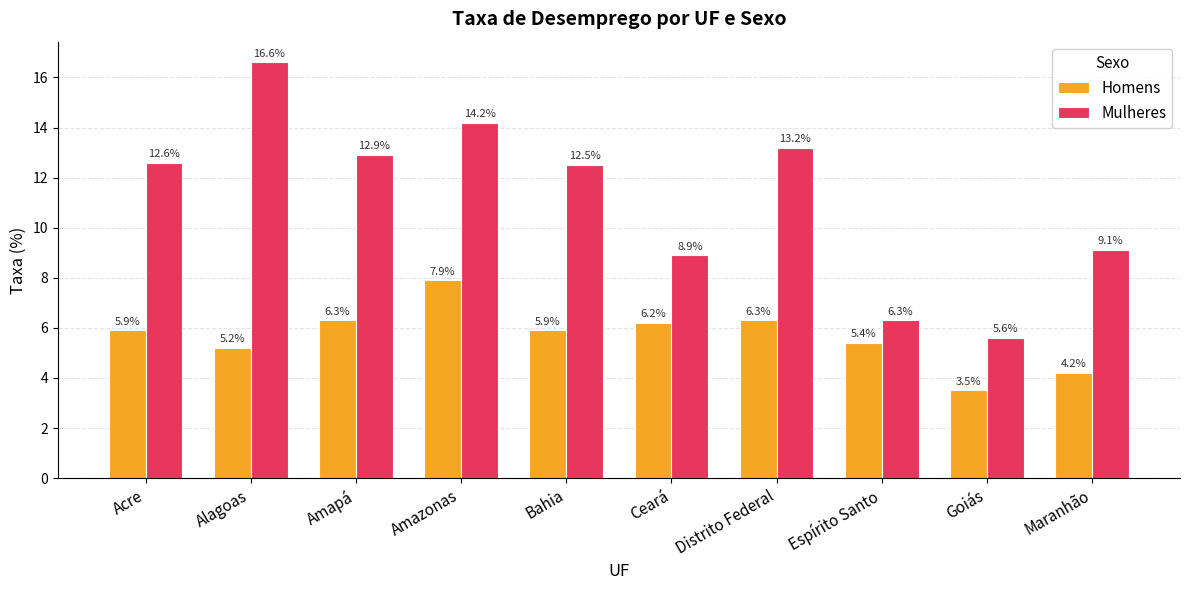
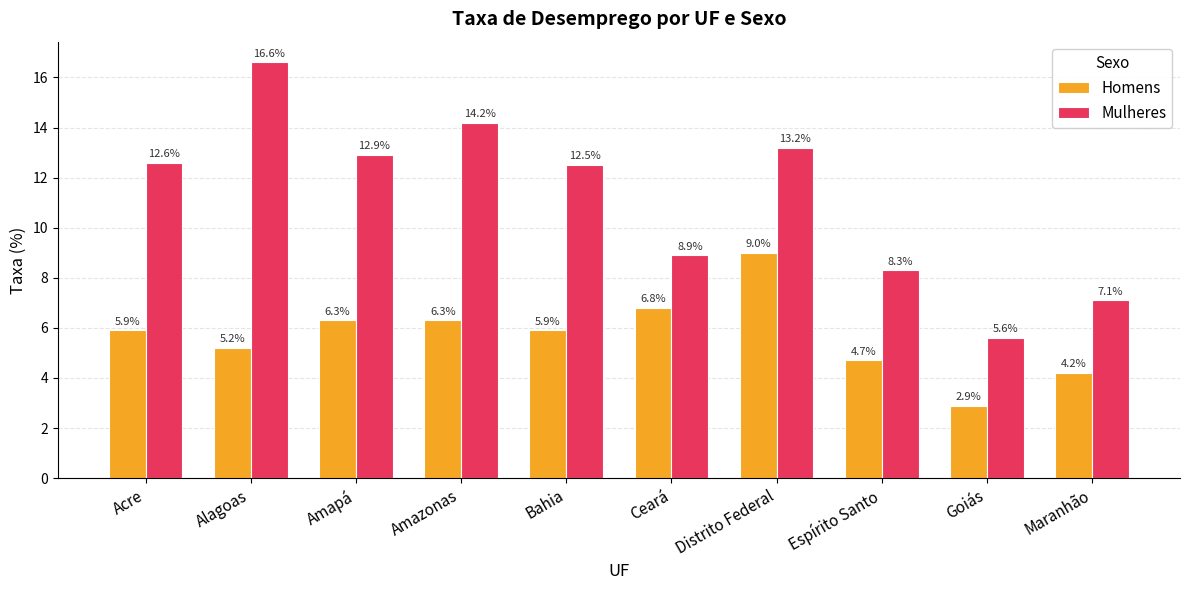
  {
    "Homens": {
      "Acre": "5.9%",
      "Alagoas": "5.2%",
      "Amapá": "6.3%",
-     "Amazonas": "7.9%",
+     "Amazonas": "6.3%",
      "Bahia": "5.9%",
-     "Ceará": "6.2%",
-     "Distrito Federal": "6.3%",
-     "Espírito Santo": "5.4%",
-     "Goiás": "3.5%",
+     "Ceará": "6.8%",
+     "Distrito Federal": "9.0%",
+     "Espírito Santo": "4.7%",
+     "Goiás": "2.9%",
      "Maranhão": "4.2%"
    },
    "Mulheres": {
      "Acre": "12.6%",
      "Alagoas": "16.6%",
      "Amapá": "12.9%",
      "Amazonas": "14.2%",
      "Bahia": "12.5%",
      "Ceará": "8.9%",
      "Distrito Federal": "13.2%",
-     "Espírito Santo": "6.3%",
+     "Espírito Santo": "8.3%",
      "Goiás": "5.6%",
-     "Maranhão": "9.1%"
+     "Maranhão": "7.1%"
    }
  }
